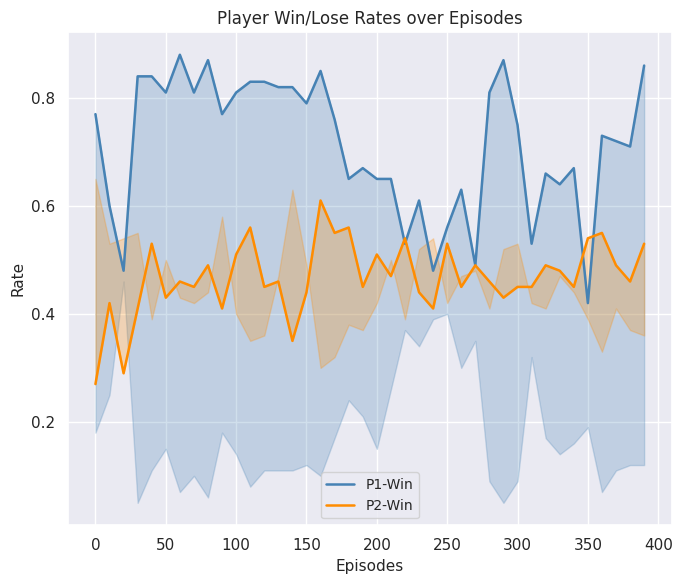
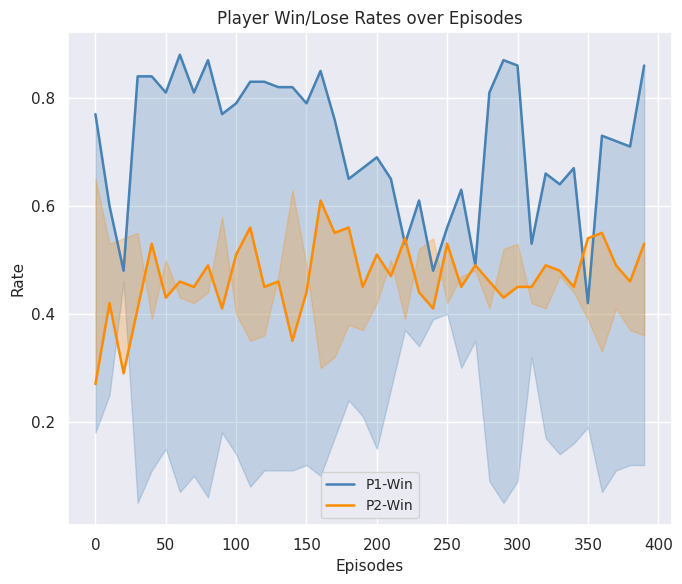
  {
    "P1-Win": {
      "0": 0.77,
      "50": 0.81,
-     "100": 0.81,
+     "100": 0.79,
      "150": 0.79,
-     "200": 0.65,
+     "200": 0.69,
      "250": 0.56,
-     "300": 0.75,
+     "300": 0.86,
      "350": 0.42
    }
  }
